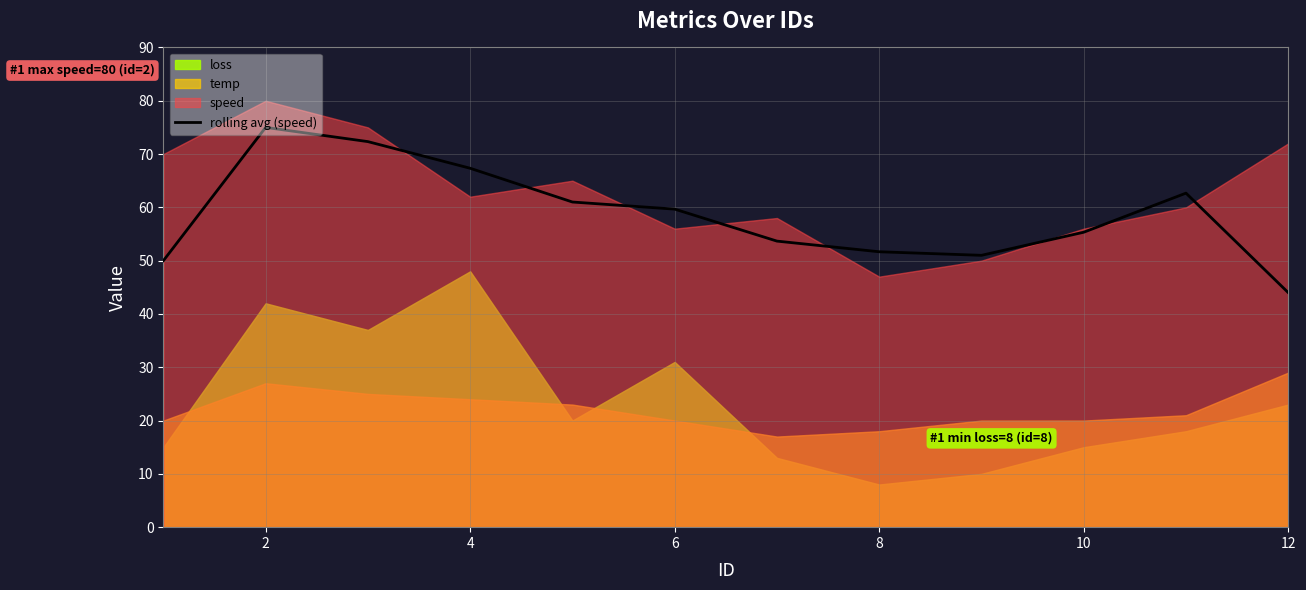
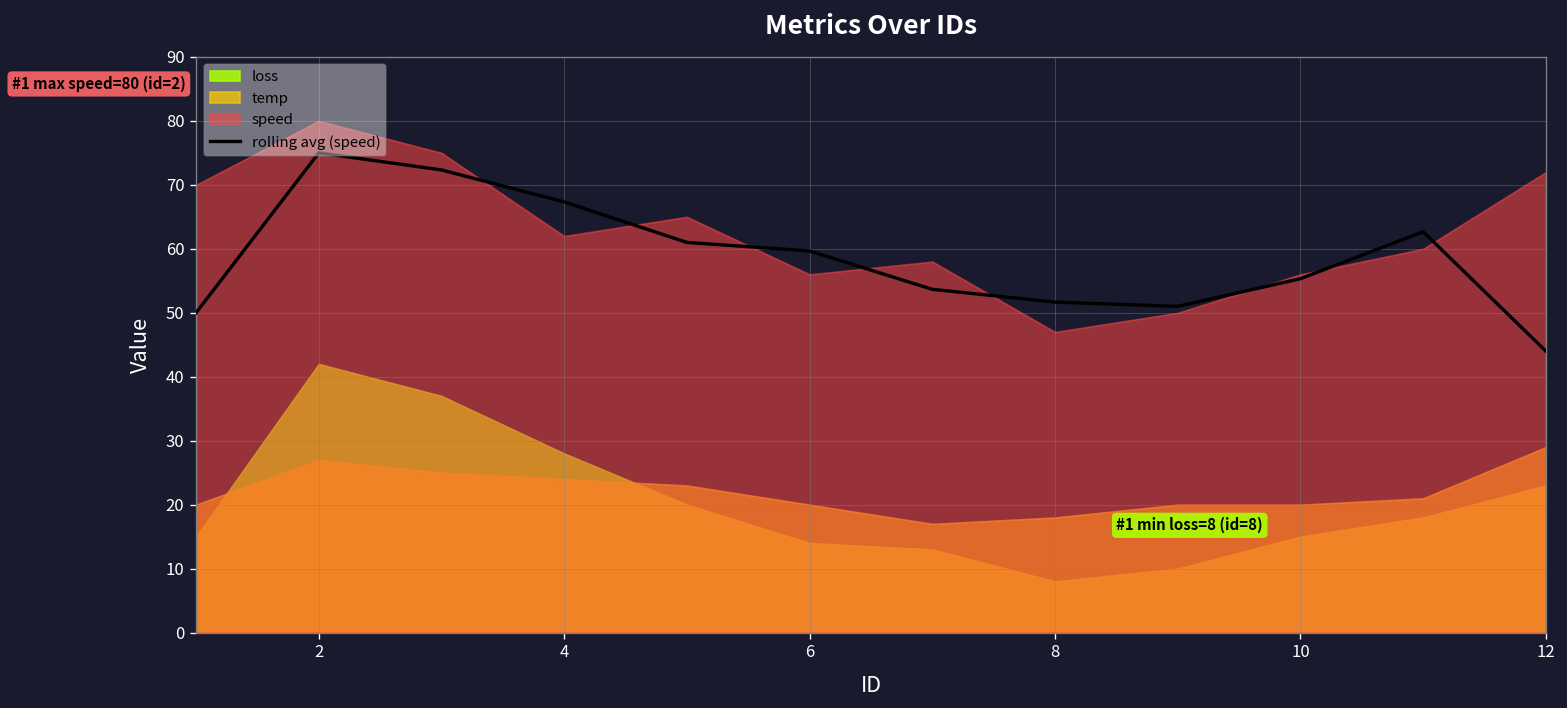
  {
    "loss": {
      "2": 42,
-     "4": 48,
-     "6": 31,
+     "4": 28,
+     "6": 14,
      "8": 8,
      "10": 15,
      "12": 23
    },
    "rolling avg (speed)": {
      "4": 67,
      "6": 60,
      "8": 52,
      "10": 55,
      "12": 44
    },
    "temp": {
      "2": 27,
      "4": 24,
      "6": 20,
      "8": 18,
      "10": 20,
      "12": 29
    },
    "speed": {
      "4": 62,
      "6": 56,
      "8": 47,
      "10": 56,
      "12": 72
    }
  }
